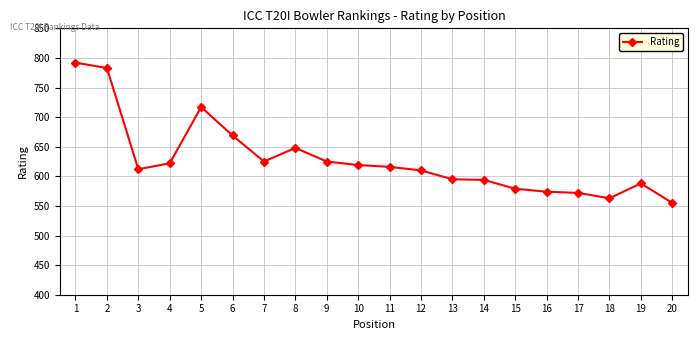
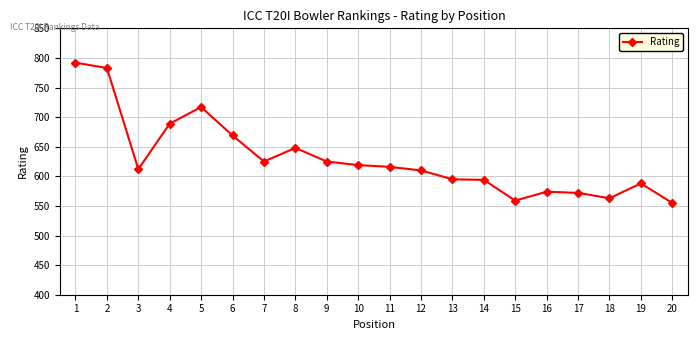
  {
    "1": 790,
    "2": 780,
    "3": 610,
-   "4": 620,
+   "4": 690,
    "5": 720,
    "6": 670,
    "7": 630,
    "8": 650,
    "9": 630,
    "10": 620,
    "11": 620,
    "12": 610,
    "13": 600,
    "14": 590,
-   "15": 580,
+   "15": 560,
    "16": 570,
    "17": 570,
    "18": 560,
    "19": 590,
    "20": 560
  }
